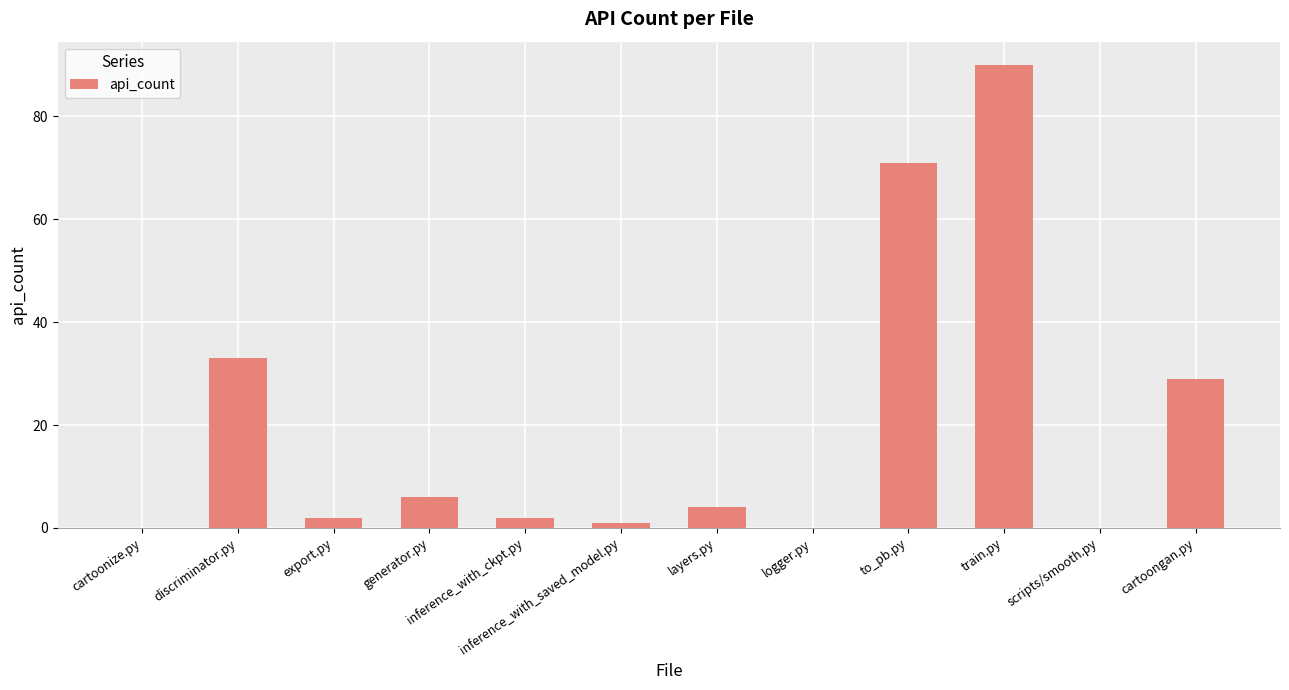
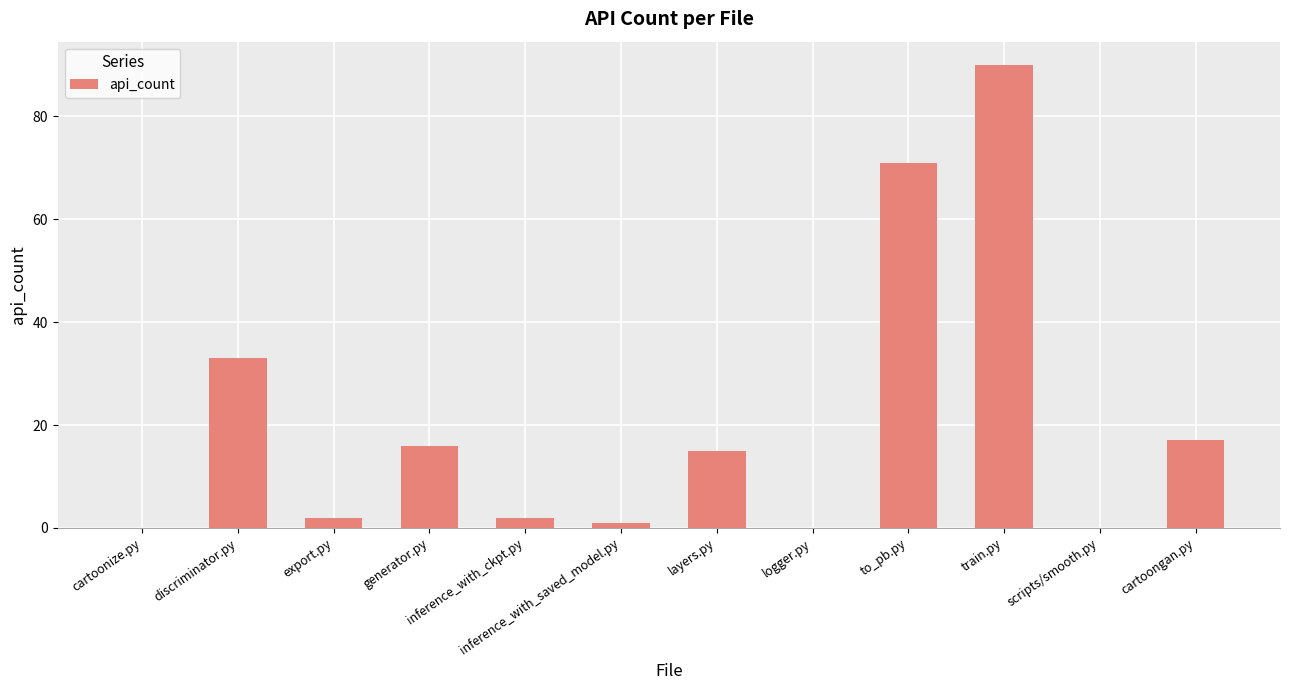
  {
    "cartoonize.py": 0,
    "discriminator.py": 33,
    "export.py": 2,
-   "generator.py": 6,
+   "generator.py": 16,
    "inference_with_ckpt.py": 2,
    "inference_with_saved_model.py": 1,
-   "layers.py": 4,
+   "layers.py": 15,
    "logger.py": 0,
    "to_pb.py": 71,
    "train.py": 90,
    "scripts/smooth.py": 0,
-   "cartoongan.py": 29
+   "cartoongan.py": 17
  }
